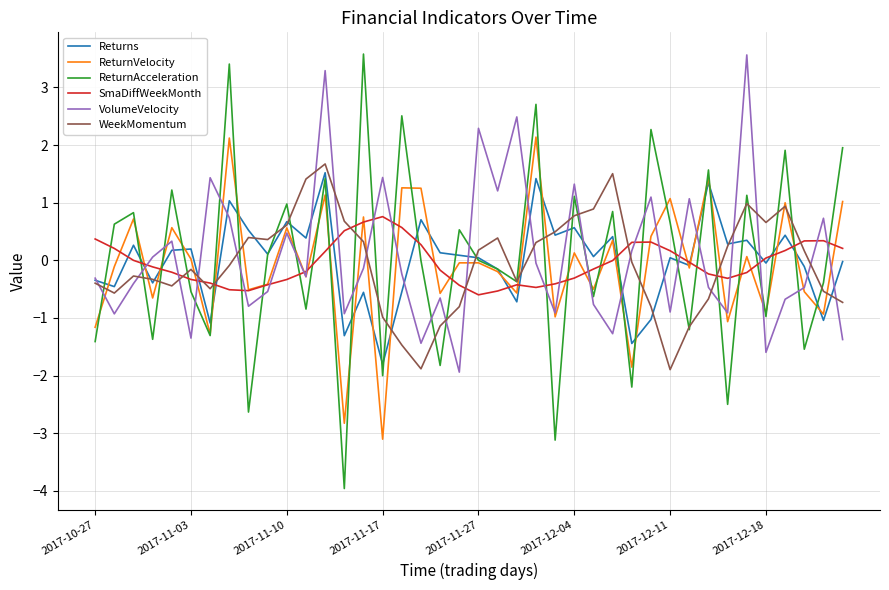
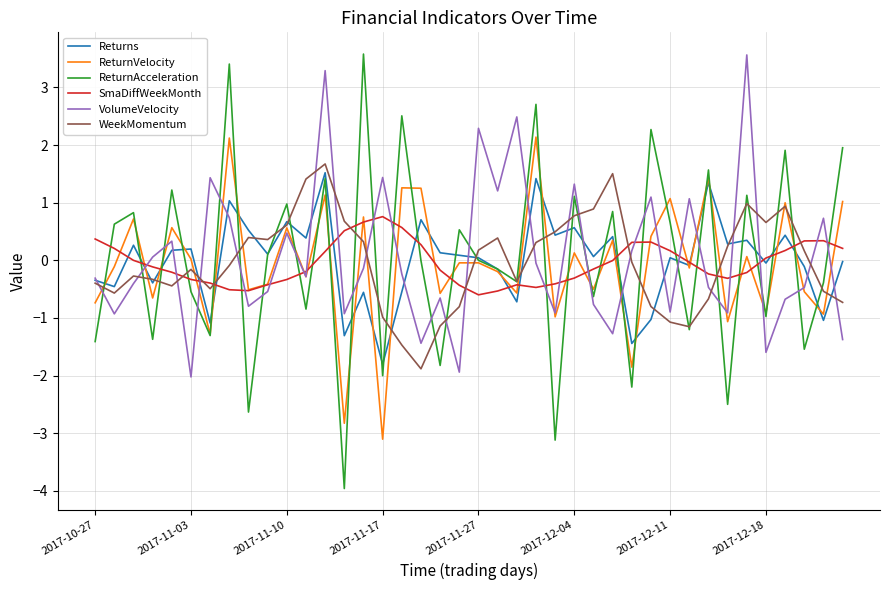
  {
    "Returns": {
      "2017-11-03": 0.2,
      "2017-11-10": 0.7,
      "2017-11-17": -1.8,
      "2017-12-04": 0.6,
      "2017-12-11": 0.0,
      "2017-12-18": 0.0
    },
    "ReturnVelocity": {
-     "2017-10-27": -1.2,
+     "2017-10-27": -0.7,
      "2017-11-03": 0.0,
      "2017-11-10": 0.6,
      "2017-11-17": -3.1,
      "2017-12-04": 0.1,
      "2017-12-11": 1.1,
      "2017-12-18": -0.9
    },
    "ReturnAcceleration": {
      "2017-10-27": -1.4,
      "2017-11-03": -0.5,
      "2017-11-10": 1.0,
      "2017-11-17": -2.0,
      "2017-12-04": 1.1,
      "2017-12-11": 0.7,
      "2017-12-18": -1.0
    },
    "SmaDiffWeekMonth": {
      "2017-10-27": 0.4,
      "2017-11-03": -0.3,
      "2017-11-10": -0.3,
      "2017-11-17": 0.8,
      "2017-11-27": -0.6,
      "2017-12-04": -0.3,
      "2017-12-11": 0.2,
      "2017-12-18": 0.0
    },
    "VolumeVelocity": {
-     "2017-11-03": -1.3,
+     "2017-11-03": -2.0,
      "2017-11-10": 0.5,
      "2017-11-17": 1.4,
      "2017-11-27": 2.3,
      "2017-12-04": 1.3,
      "2017-12-11": -0.9,
      "2017-12-18": -1.6
    },
    "WeekMomentum": {
      "2017-10-27": -0.4,
      "2017-11-03": -0.2,
      "2017-11-10": 0.6,
      "2017-11-17": -1.0,
      "2017-11-27": 0.2,
      "2017-12-04": 0.8,
-     "2017-12-11": -1.9,
+     "2017-12-11": -1.1,
      "2017-12-18": 0.7
    }
  }
